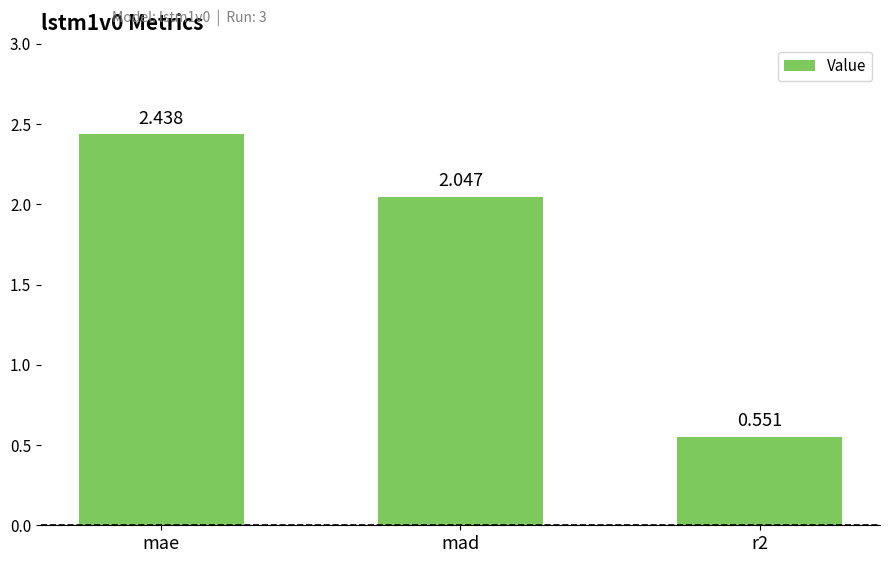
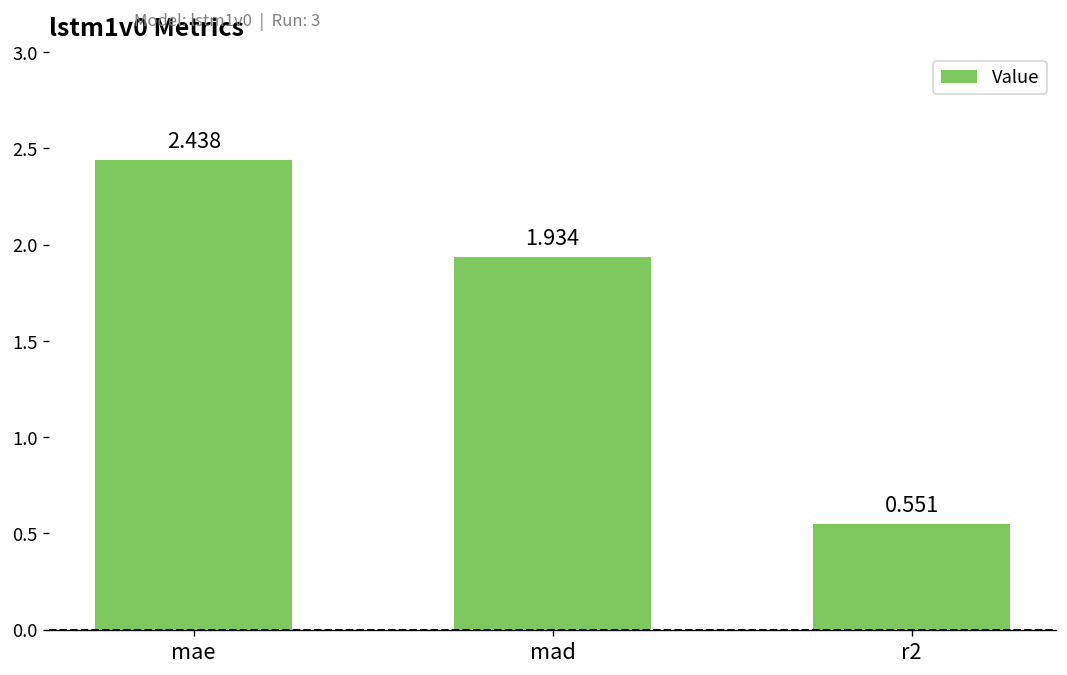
  {
    "mae": 2.438,
-   "mad": 2.047,
+   "mad": 1.934,
    "r2": 0.551
  }
